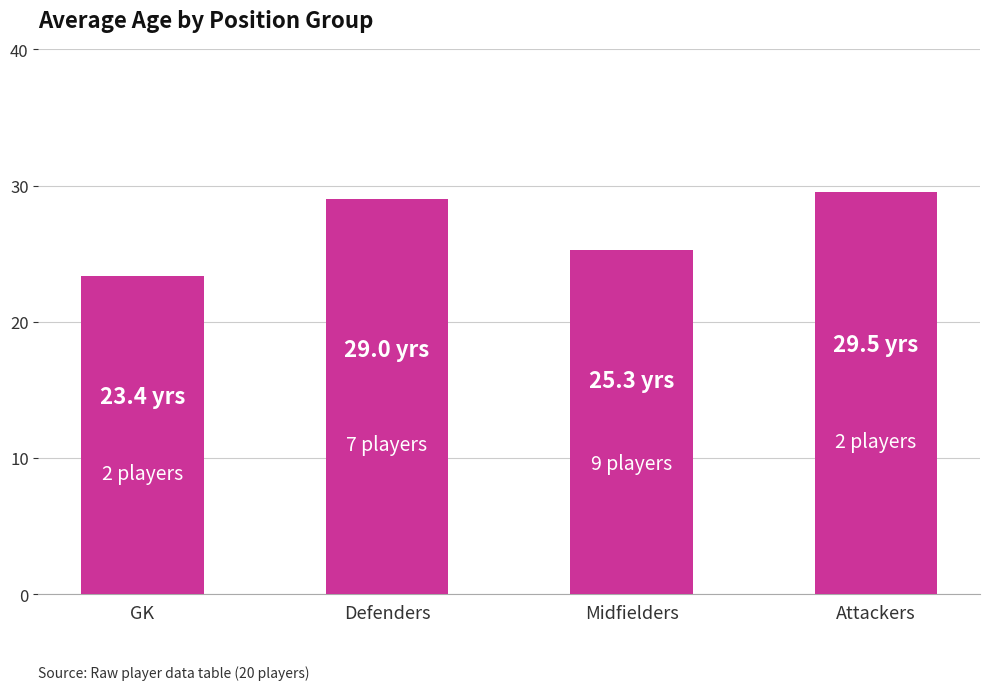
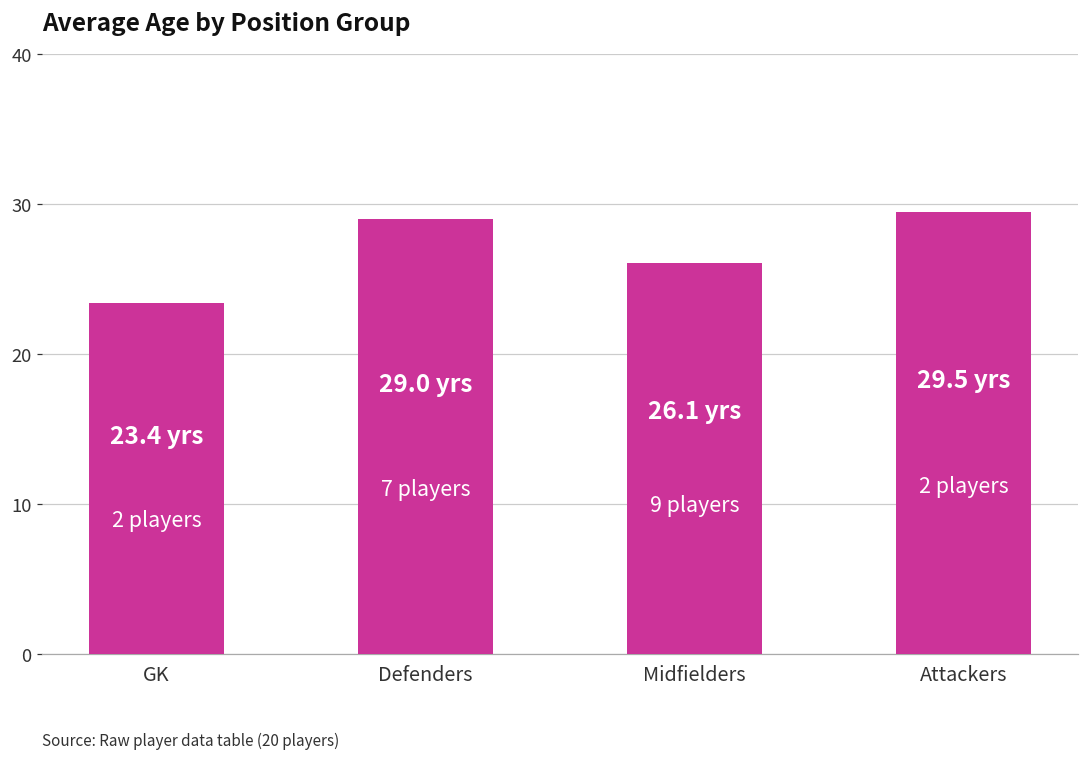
  {
    "GK": 23.4,
    "Defenders": 29.0,
-   "Midfielders": 25.3,
+   "Midfielders": 26.1,
    "Attackers": 29.5
  }
